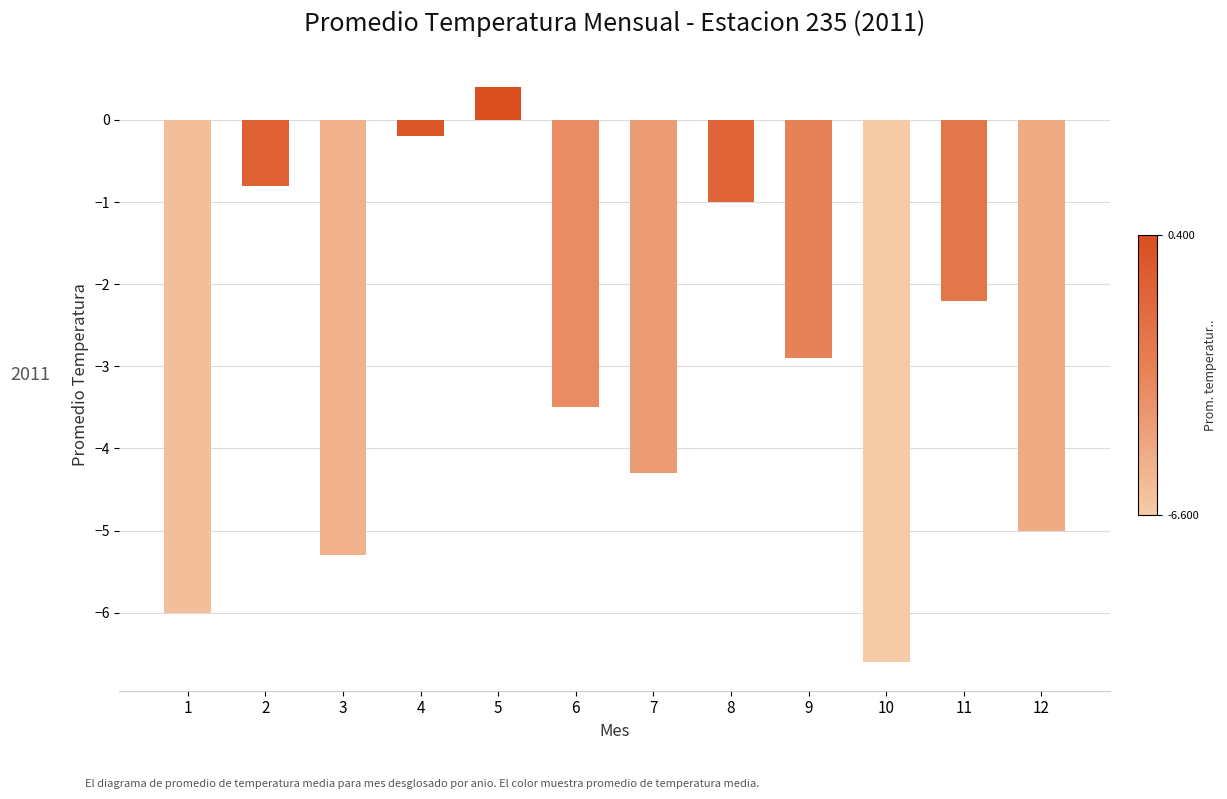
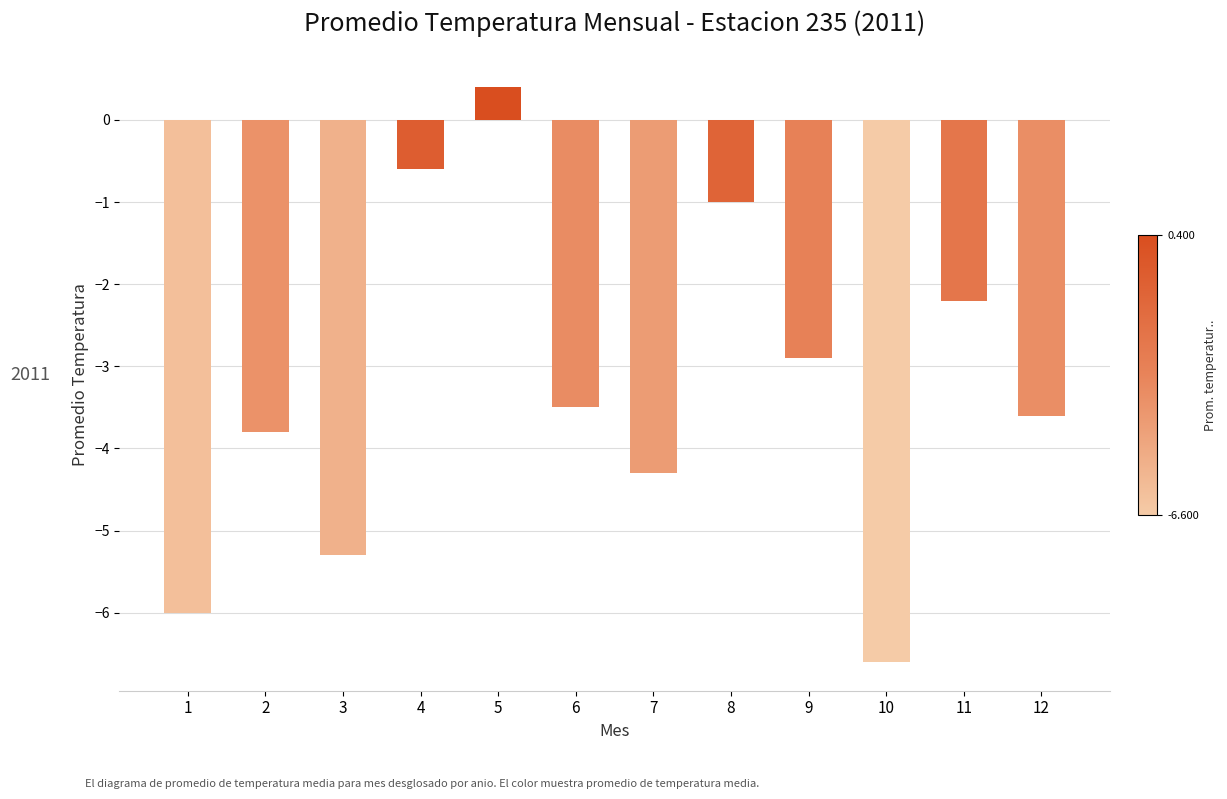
  {
    "1": -6.0,
-   "2": -0.8,
+   "2": -3.8,
    "3": -5.3,
-   "4": -0.2,
+   "4": -0.6,
    "5": 0.4,
    "6": -3.5,
    "7": -4.3,
    "8": -1.0,
    "9": -2.9,
    "10": -6.6,
    "11": -2.2,
-   "12": -5.0
+   "12": -3.6
  }
